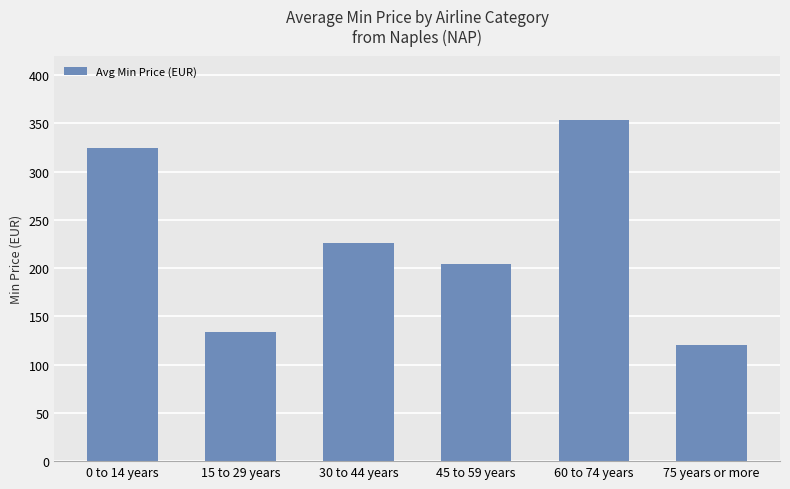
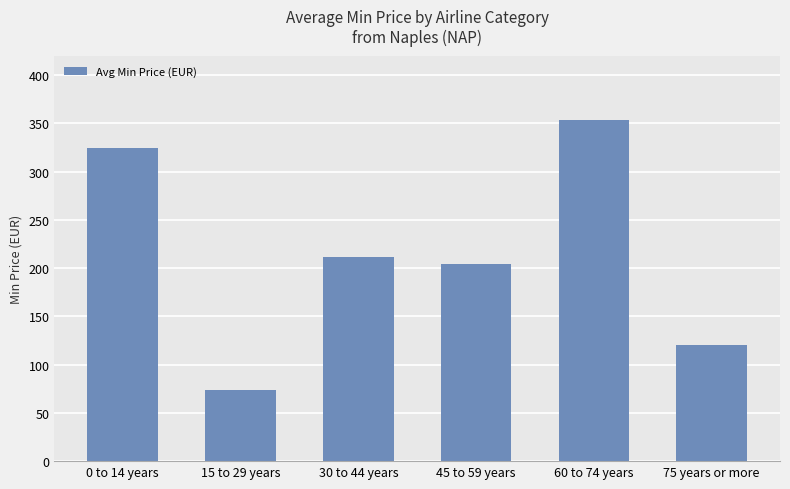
  {
    "0 to 14 years": 320,
-   "15 to 29 years": 130,
-   "30 to 44 years": 230,
+   "15 to 29 years": 70,
+   "30 to 44 years": 210,
    "45 to 59 years": 200,
    "60 to 74 years": 350,
    "75 years or more": 120
  }
